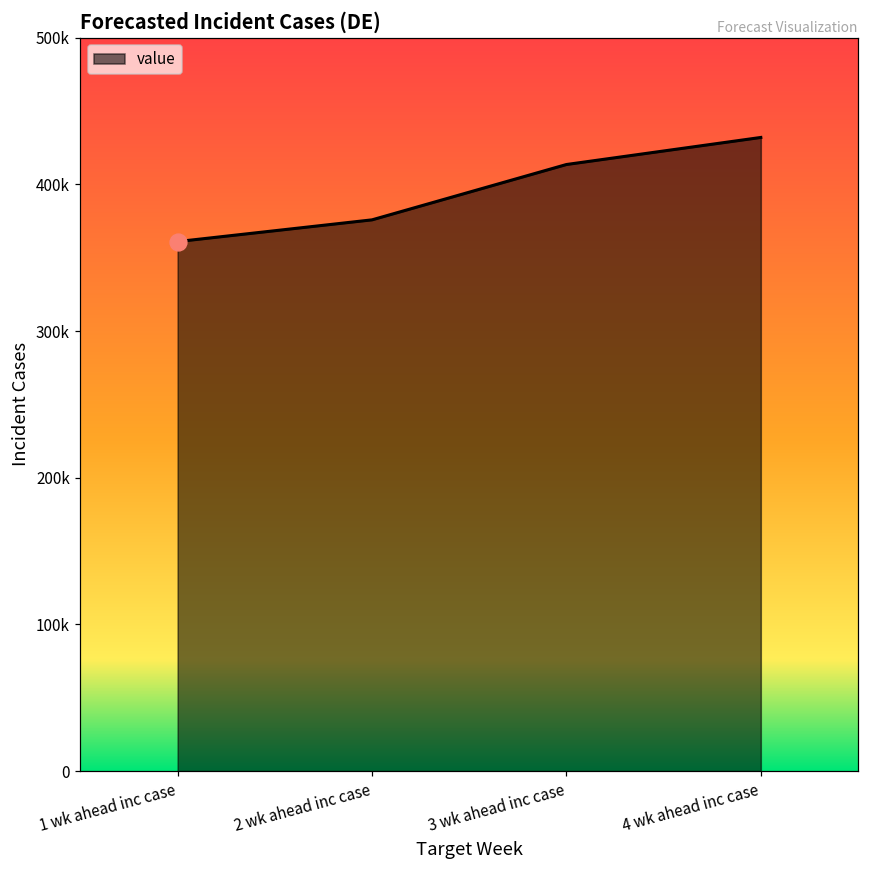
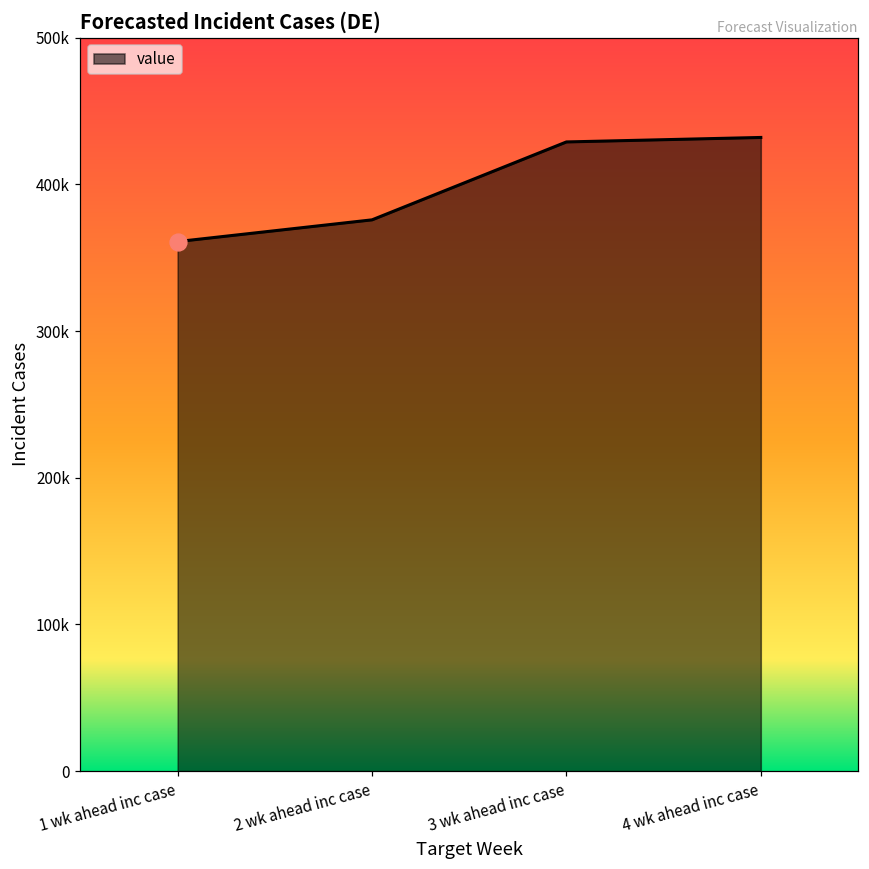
  {
    "value": {
      "2 wk ahead inc case": 376000,
-     "3 wk ahead inc case": 413000,
+     "3 wk ahead inc case": 429000,
      "4 wk ahead inc case": 432000
    }
  }
